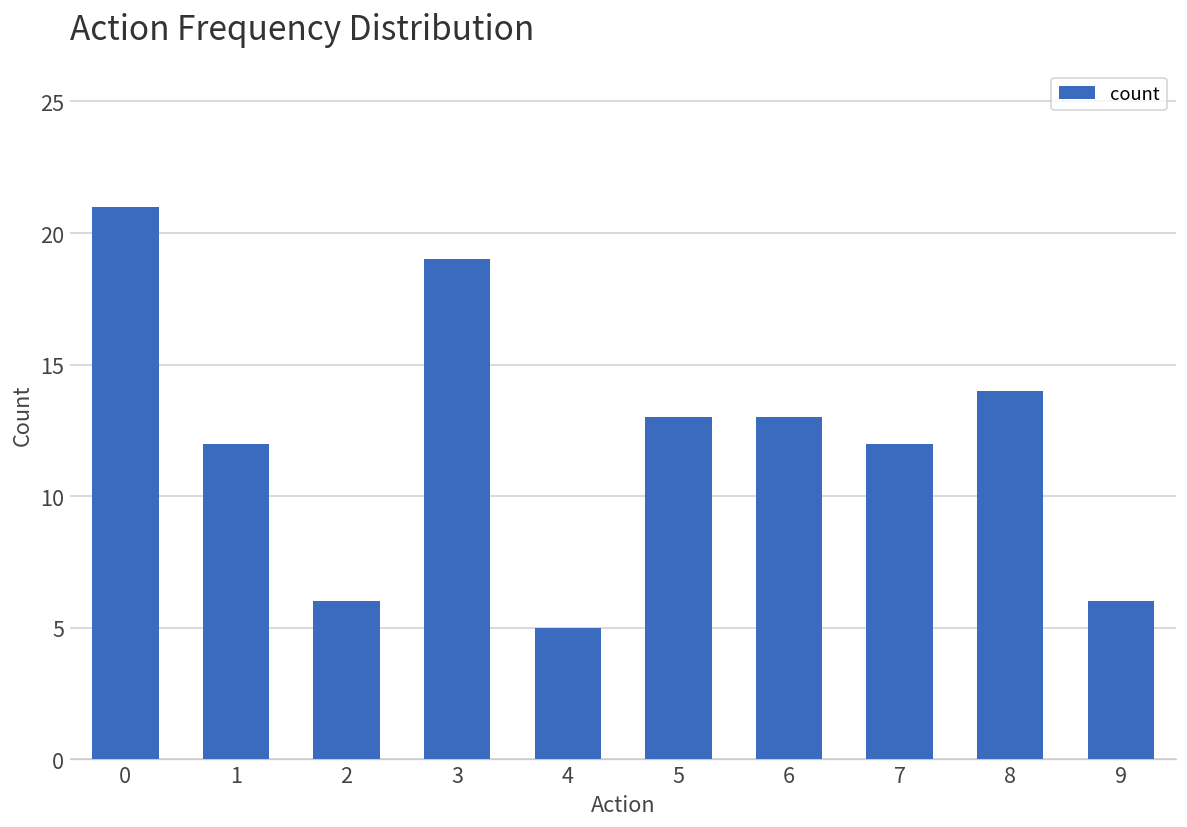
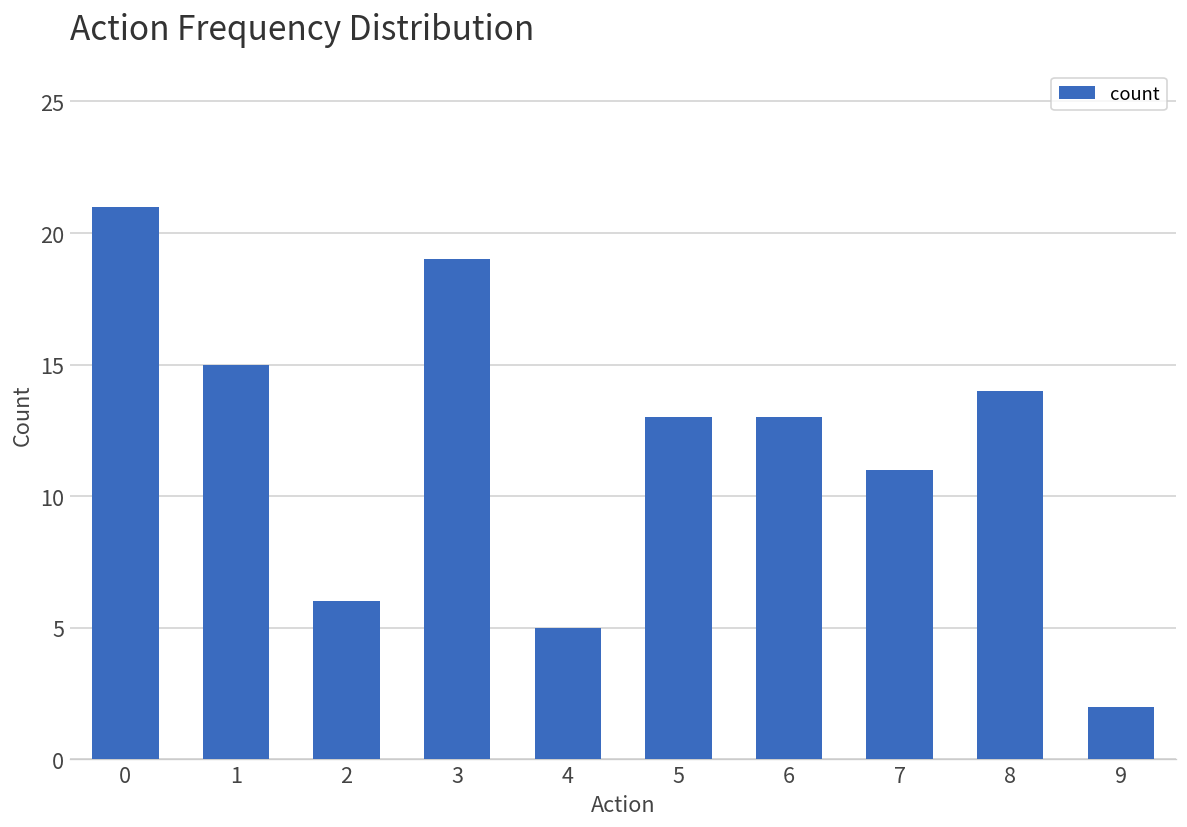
  {
    "0": 21,
-   "1": 12,
+   "1": 15,
    "2": 6,
    "3": 19,
    "4": 5,
    "5": 13,
    "6": 13,
-   "7": 12,
+   "7": 11,
    "8": 14,
-   "9": 6
+   "9": 2
  }
